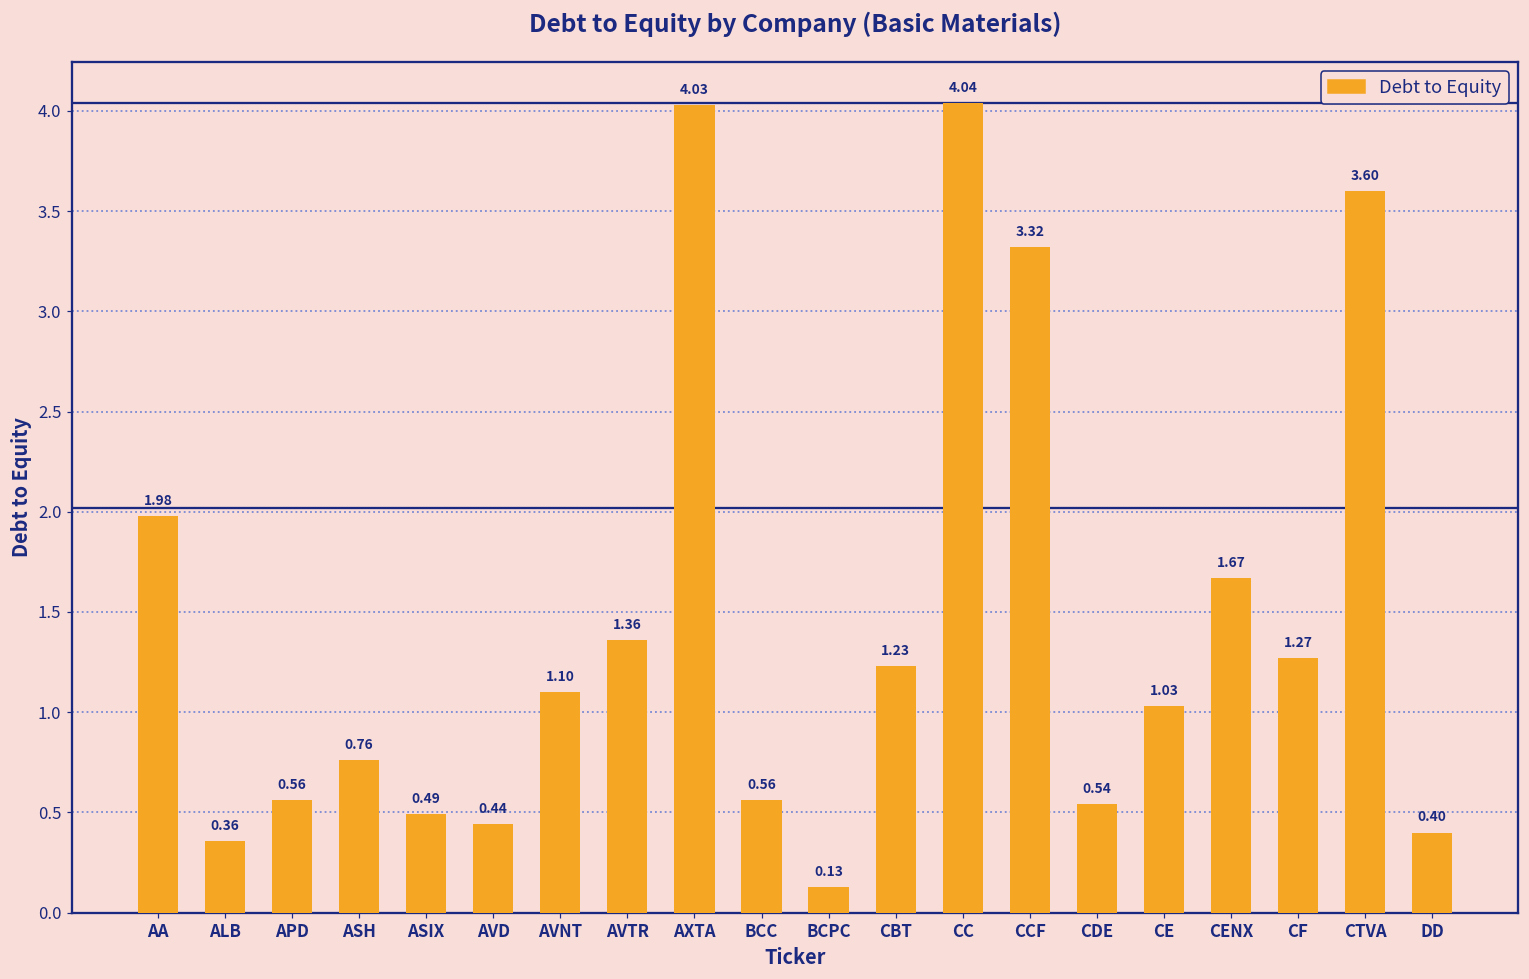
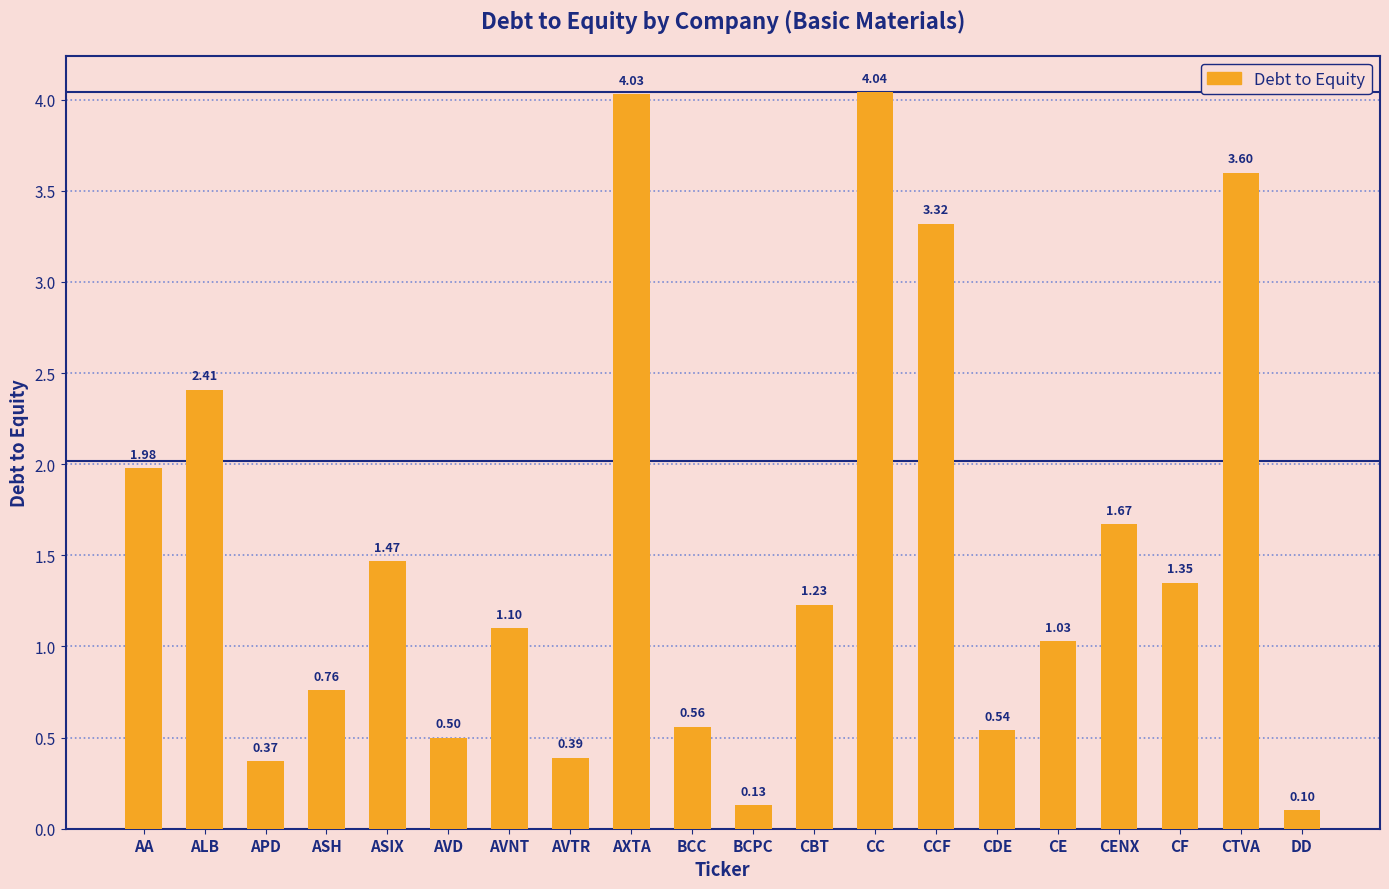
  {
    "AA": 1.98,
-   "ALB": 0.36,
-   "APD": 0.56,
+   "ALB": 2.41,
+   "APD": 0.37,
    "ASH": 0.76,
-   "ASIX": 0.49,
-   "AVD": 0.44,
+   "ASIX": 1.47,
+   "AVD": 0.50,
    "AVNT": 1.10,
-   "AVTR": 1.36,
+   "AVTR": 0.39,
    "AXTA": 4.03,
    "BCC": 0.56,
    "BCPC": 0.13,
    "CBT": 1.23,
    "CC": 4.04,
    "CCF": 3.32,
    "CDE": 0.54,
    "CE": 1.03,
    "CENX": 1.67,
-   "CF": 1.27,
+   "CF": 1.35,
    "CTVA": 3.60,
-   "DD": 0.40
+   "DD": 0.10
  }
